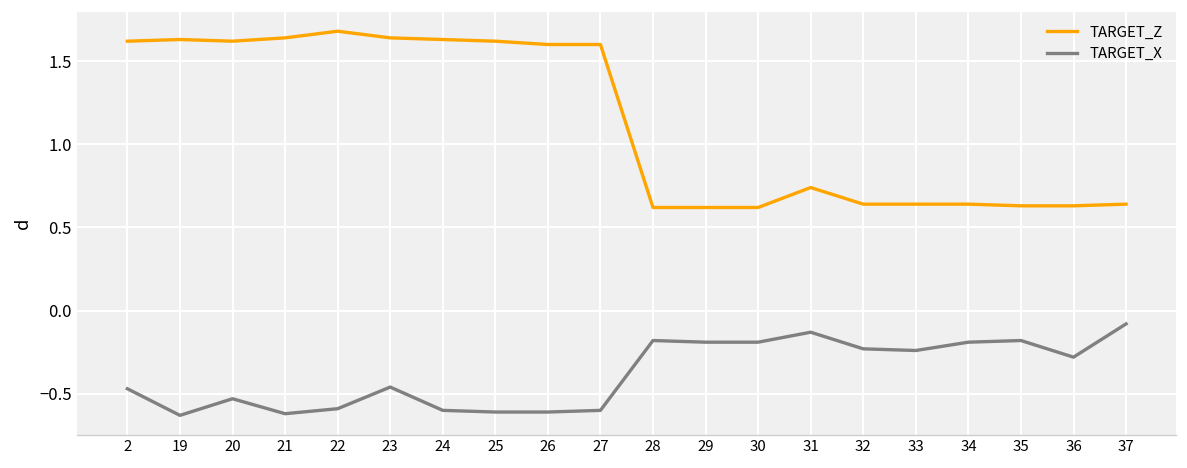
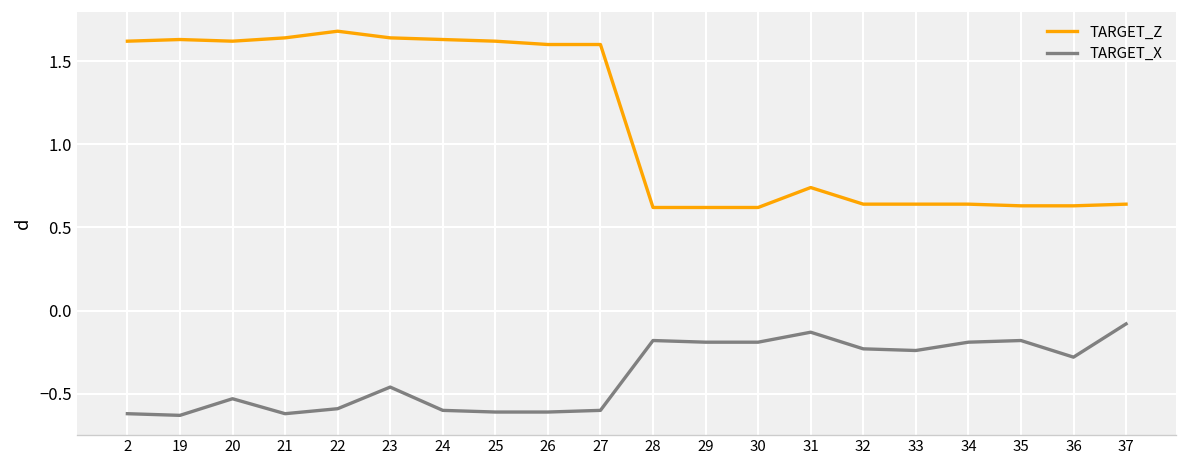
  {
    "TARGET_Z": {
      "2": 1.62,
      "19": 1.63,
      "20": 1.62,
      "21": 1.64,
      "22": 1.68,
      "23": 1.64,
      "24": 1.63,
      "25": 1.62,
      "26": 1.60,
      "27": 1.60,
      "28": 0.62,
      "29": 0.62,
      "30": 0.62,
      "31": 0.74,
      "32": 0.64,
      "33": 0.64,
      "34": 0.64,
      "35": 0.63,
      "36": 0.63,
      "37": 0.64
    },
    "TARGET_X": {
-     "2": -0.47,
+     "2": -0.62,
      "19": -0.63,
      "20": -0.53,
      "21": -0.62,
      "22": -0.59,
      "23": -0.46,
      "24": -0.60,
      "25": -0.61,
      "26": -0.61,
      "27": -0.60,
      "28": -0.18,
      "29": -0.19,
      "30": -0.19,
      "31": -0.13,
      "32": -0.23,
      "33": -0.24,
      "34": -0.19,
      "35": -0.18,
      "36": -0.28,
      "37": -0.08
    }
  }
